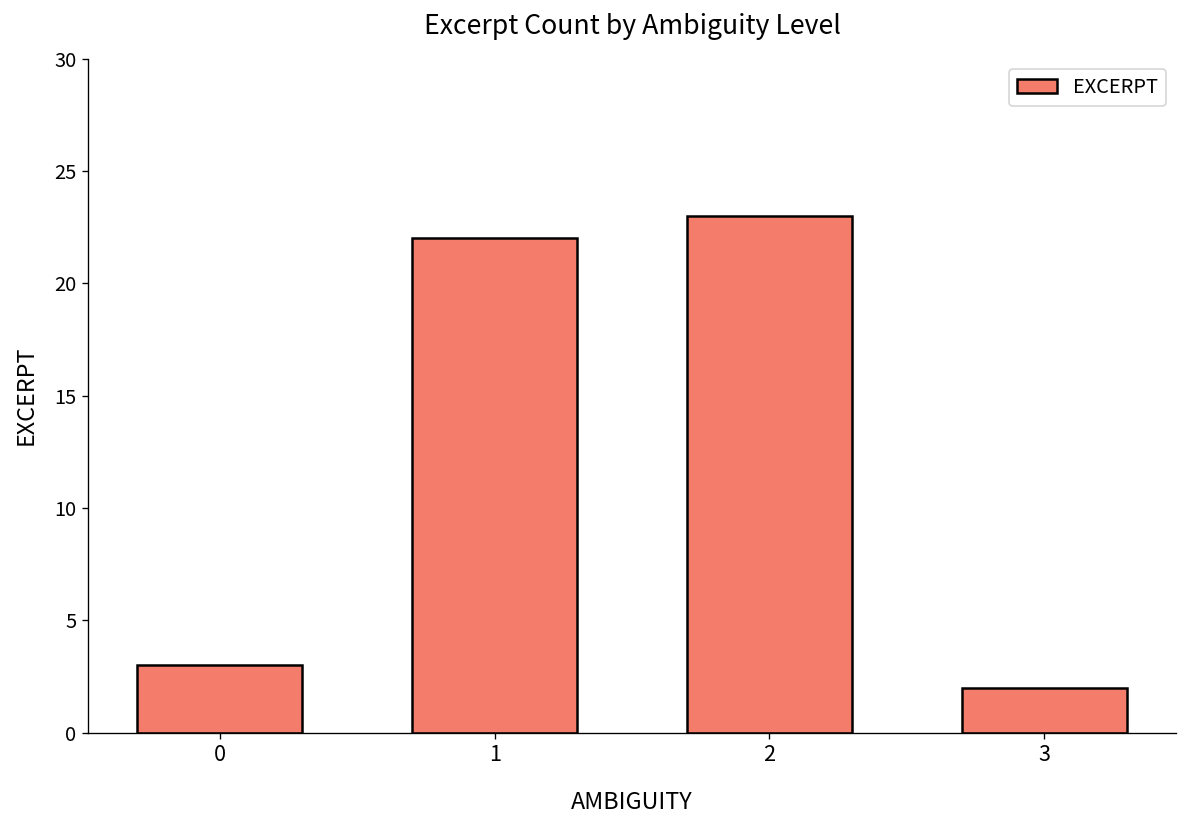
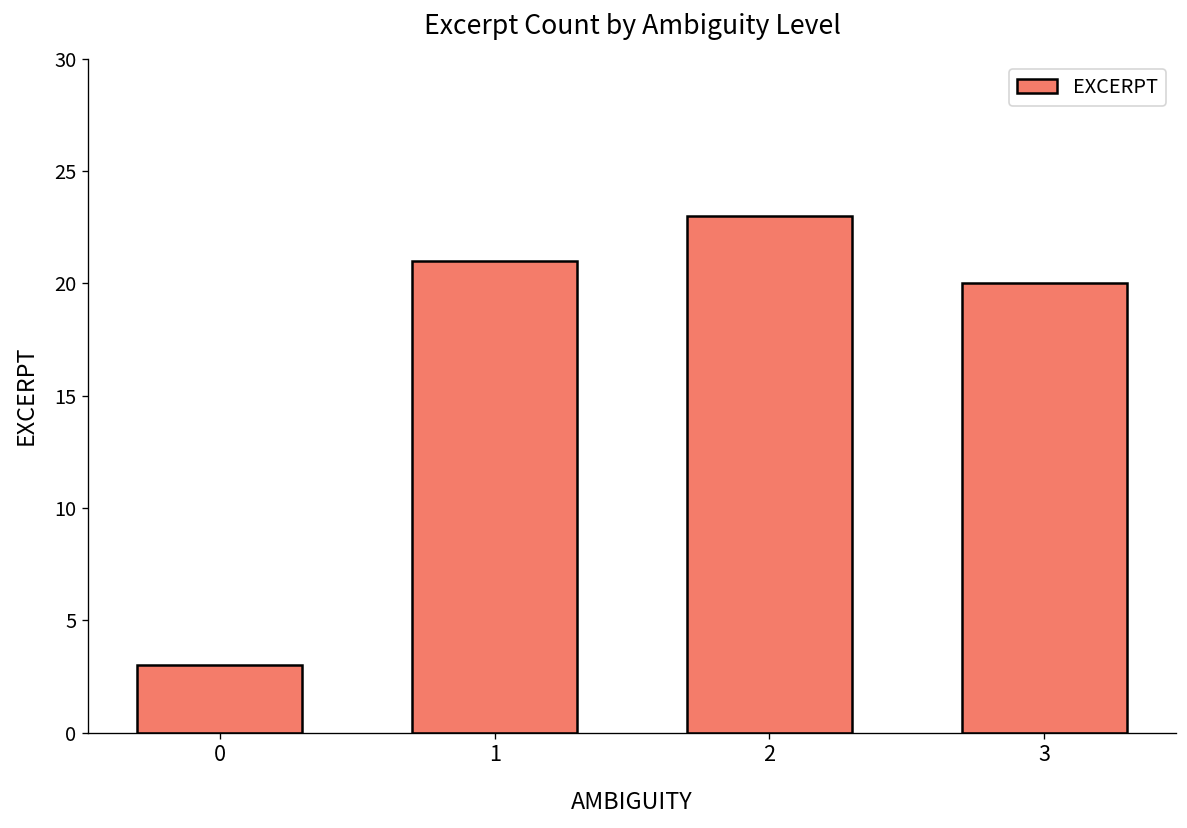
  {
    "0": 3,
-   "1": 22,
+   "1": 21,
    "2": 23,
-   "3": 2
+   "3": 20
  }
